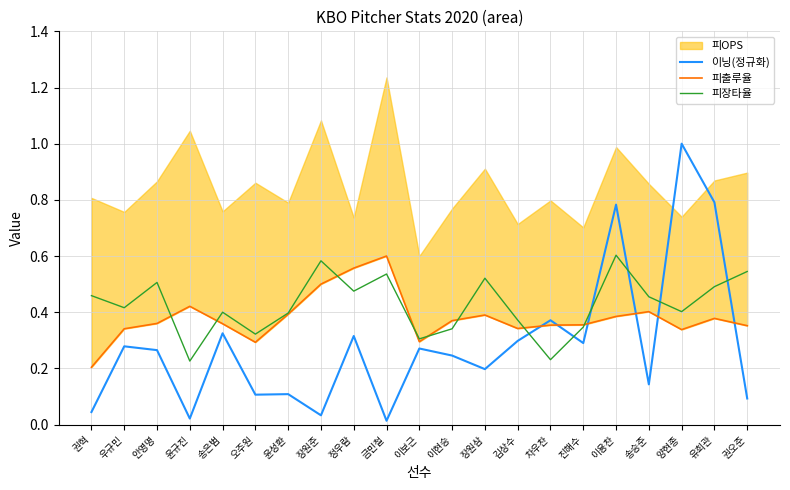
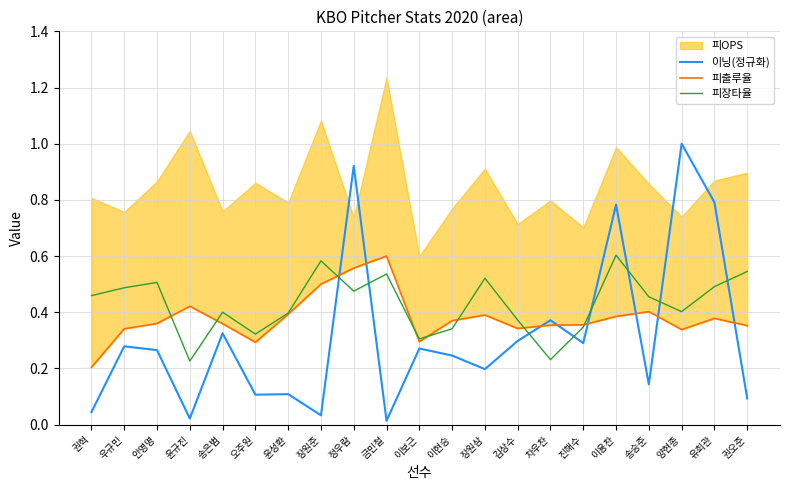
  {
    "이닝(정규화)": {
      "권혁": 0.04,
      "우규민": 0.28,
      "안영명": 0.26,
      "윤규진": 0.02,
      "송은범": 0.32,
      "오주원": 0.11,
      "윤성환": 0.11,
      "장원준": 0.03,
-     "정우람": 0.32,
+     "정우람": 0.92,
      "금민철": 0.01,
      "이보근": 0.27,
      "이현승": 0.25,
      "장원삼": 0.20,
      "김상수": 0.30,
      "차우찬": 0.37,
      "진해수": 0.29,
      "이용찬": 0.78,
      "송승준": 0.14,
      "양현종": 1.00,
      "유희관": 0.79,
      "권오준": 0.09
    },
    "피출루율": {
      "권혁": 0.20,
      "우규민": 0.34,
      "안영명": 0.36,
      "윤규진": 0.42,
      "송은범": 0.36,
      "오주원": 0.29,
      "장원준": 0.50,
      "정우람": 0.56,
      "금민철": 0.60,
      "이보근": 0.30,
      "이현승": 0.37,
      "장원삼": 0.39,
      "김상수": 0.34,
      "차우찬": 0.35,
      "이용찬": 0.39,
      "송승준": 0.40,
      "양현종": 0.34,
      "유희관": 0.38,
      "권오준": 0.35
    },
    "피장타율": {
      "권혁": 0.46,
-     "우규민": 0.42,
+     "우규민": 0.49,
      "안영명": 0.51,
      "윤규진": 0.23,
      "송은범": 0.40,
      "오주원": 0.32,
      "장원준": 0.58,
      "정우람": 0.48,
      "금민철": 0.54,
      "이보근": 0.31,
      "이현승": 0.34,
      "장원삼": 0.52,
      "김상수": 0.37,
      "차우찬": 0.23,
      "이용찬": 0.60,
      "송승준": 0.46,
      "양현종": 0.40,
      "유희관": 0.49,
      "권오준": 0.55
    }
  }
